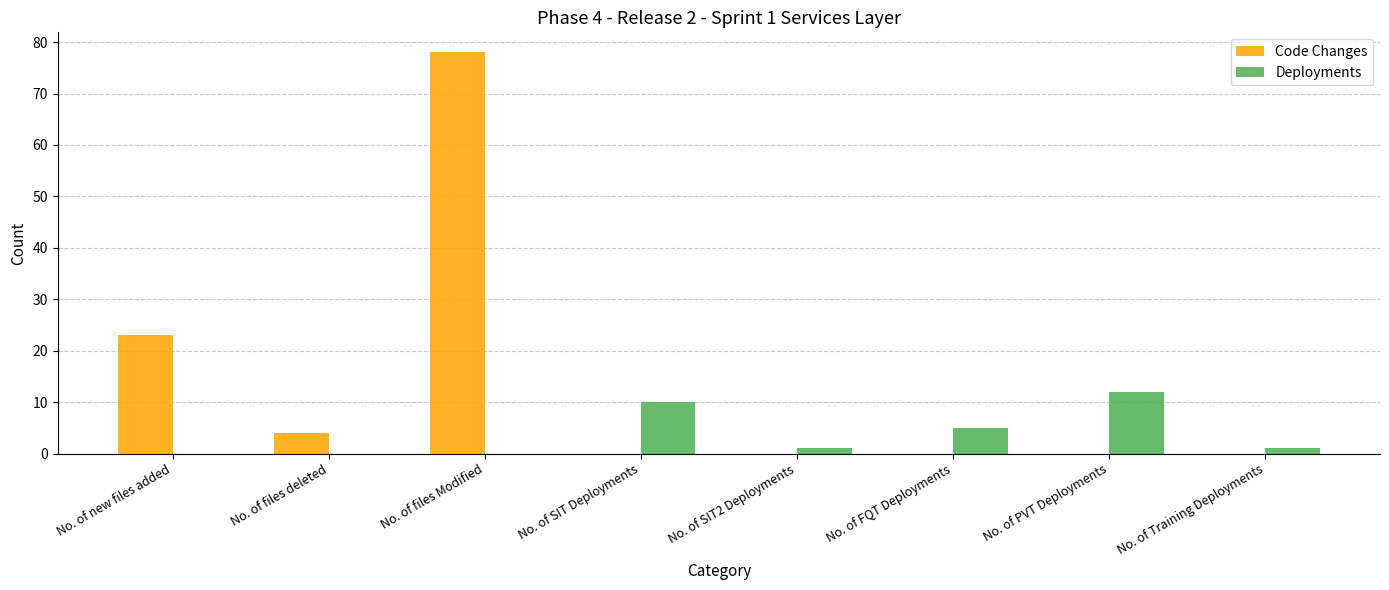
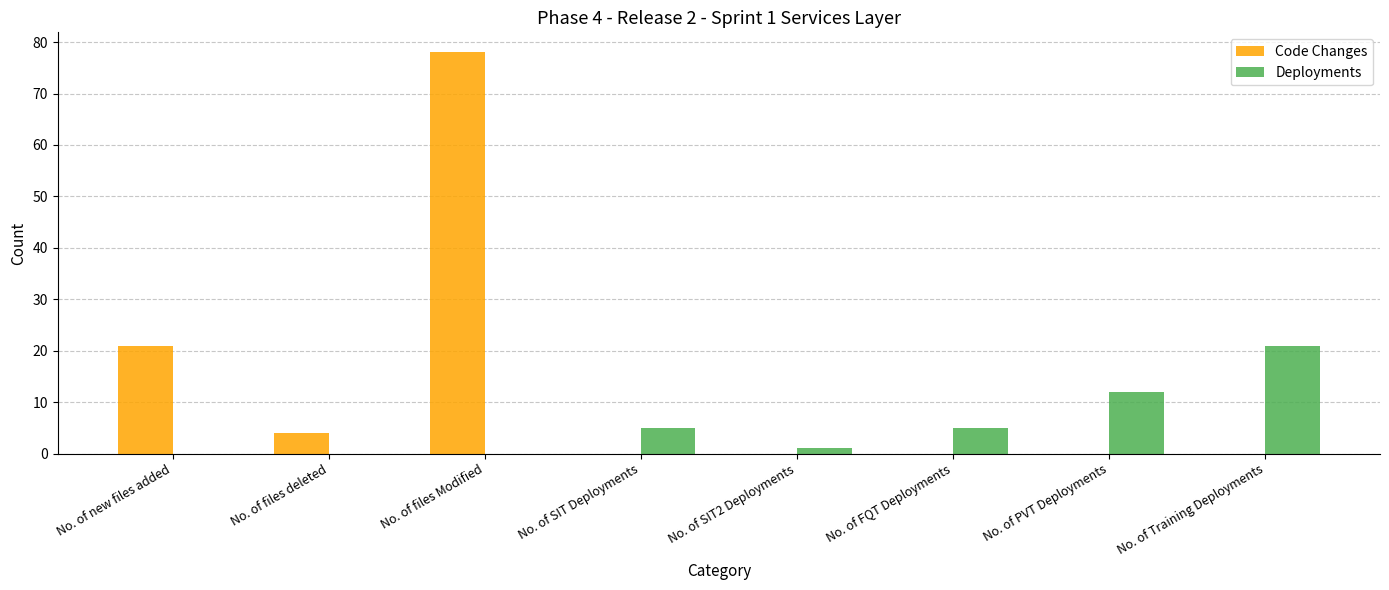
  {
    "Code Changes": {
-     "No. of new files added": 23,
+     "No. of new files added": 21,
      "No. of files deleted": 4,
      "No. of files Modified": 78,
      "No. of SIT Deployments": 0,
      "No. of SIT2 Deployments": 0,
      "No. of FQT Deployments": 0,
      "No. of PVT Deployments": 0,
      "No. of Training Deployments": 0
    },
    "Deployments": {
      "No. of new files added": 0,
      "No. of files deleted": 0,
      "No. of files Modified": 0,
-     "No. of SIT Deployments": 10,
+     "No. of SIT Deployments": 5,
      "No. of SIT2 Deployments": 1,
      "No. of FQT Deployments": 5,
      "No. of PVT Deployments": 12,
-     "No. of Training Deployments": 1
+     "No. of Training Deployments": 21
    }
  }
